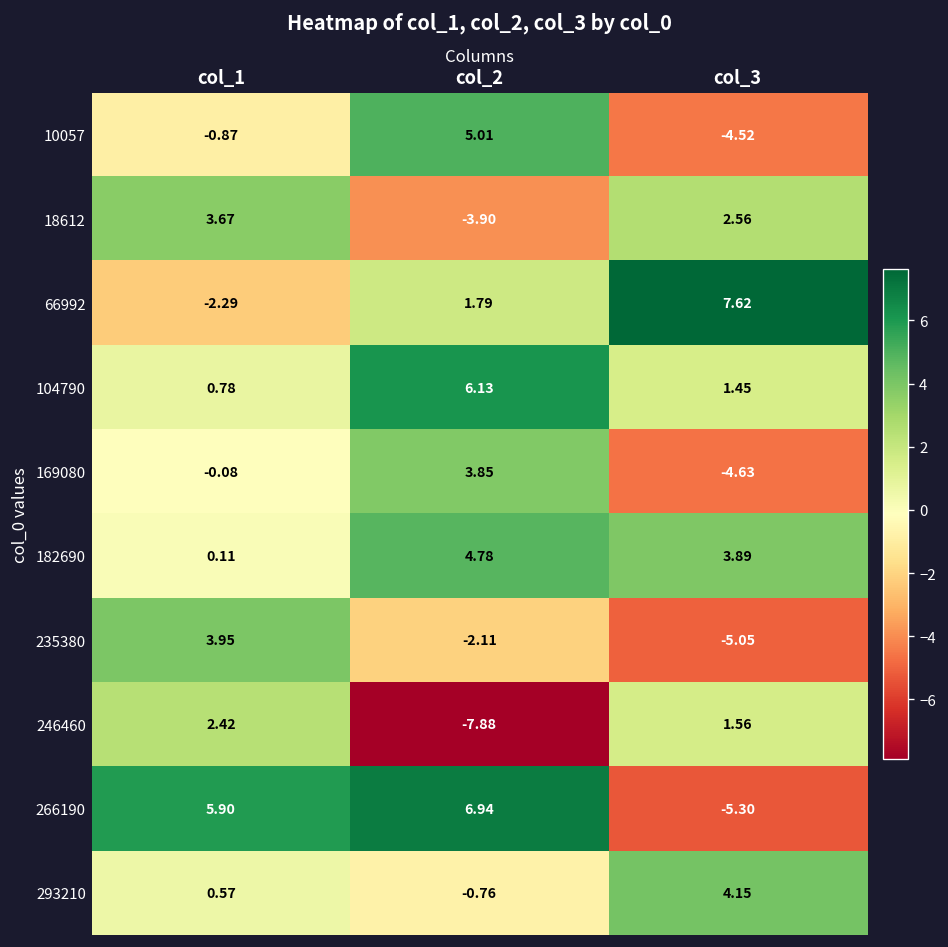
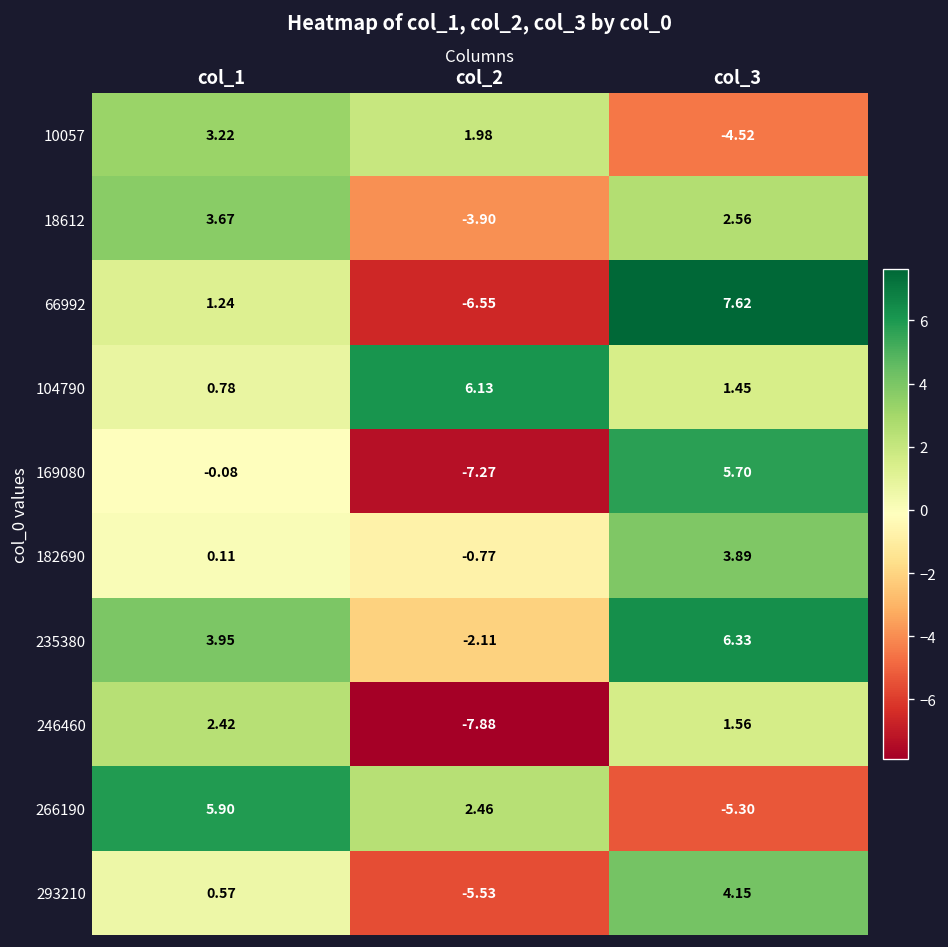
  {
    "10057": {
-     "col_1": -0.87,
-     "col_2": 5.01,
+     "col_1": 3.22,
+     "col_2": 1.98,
      "col_3": -4.52
    },
    "18612": {
      "col_1": 3.67,
      "col_2": -3.90,
      "col_3": 2.56
    },
    "66992": {
-     "col_1": -2.29,
-     "col_2": 1.79,
+     "col_1": 1.24,
+     "col_2": -6.55,
      "col_3": 7.62
    },
    "104790": {
      "col_1": 0.78,
      "col_2": 6.13,
      "col_3": 1.45
    },
    "169080": {
      "col_1": -0.08,
-     "col_2": 3.85,
-     "col_3": -4.63
+     "col_2": -7.27,
+     "col_3": 5.70
    },
    "182690": {
      "col_1": 0.11,
-     "col_2": 4.78,
+     "col_2": -0.77,
      "col_3": 3.89
    },
    "235380": {
      "col_1": 3.95,
      "col_2": -2.11,
-     "col_3": -5.05
+     "col_3": 6.33
    },
    "246460": {
      "col_1": 2.42,
      "col_2": -7.88,
      "col_3": 1.56
    },
    "266190": {
      "col_1": 5.90,
-     "col_2": 6.94,
+     "col_2": 2.46,
      "col_3": -5.30
    },
    "293210": {
      "col_1": 0.57,
-     "col_2": -0.76,
+     "col_2": -5.53,
      "col_3": 4.15
    }
  }
